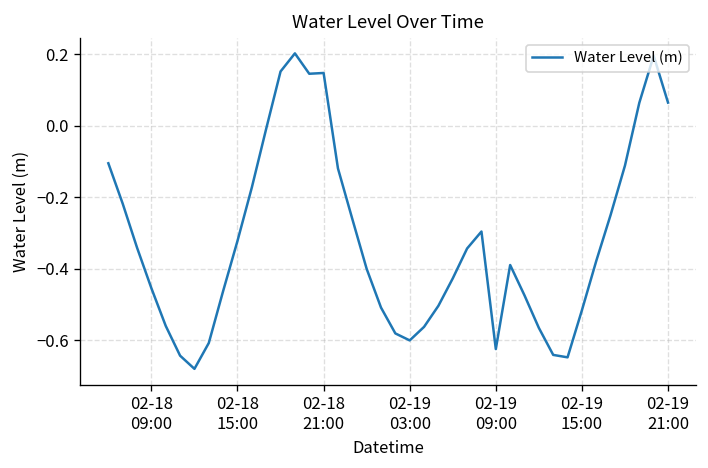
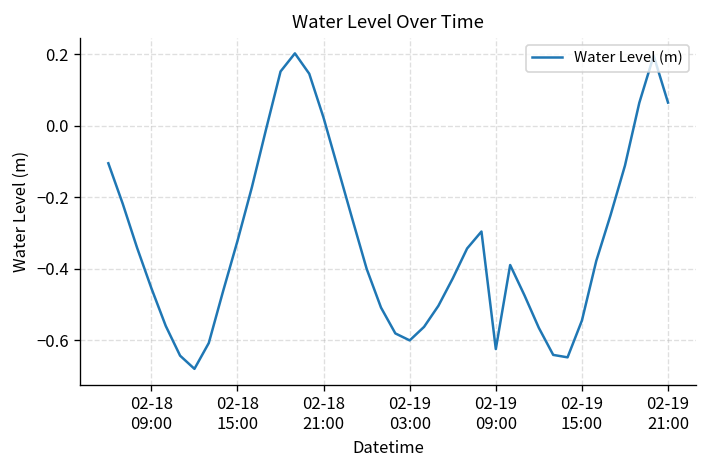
  {
    "02-18 09:00": -0.45,
    "02-18 15:00": -0.32,
-   "02-18 21:00": 0.15,
+   "02-18 21:00": 0.02,
    "02-19 03:00": -0.60,
    "02-19 09:00": -0.62,
-   "02-19 15:00": -0.52,
+   "02-19 15:00": -0.54,
    "02-19 21:00": 0.06
  }
